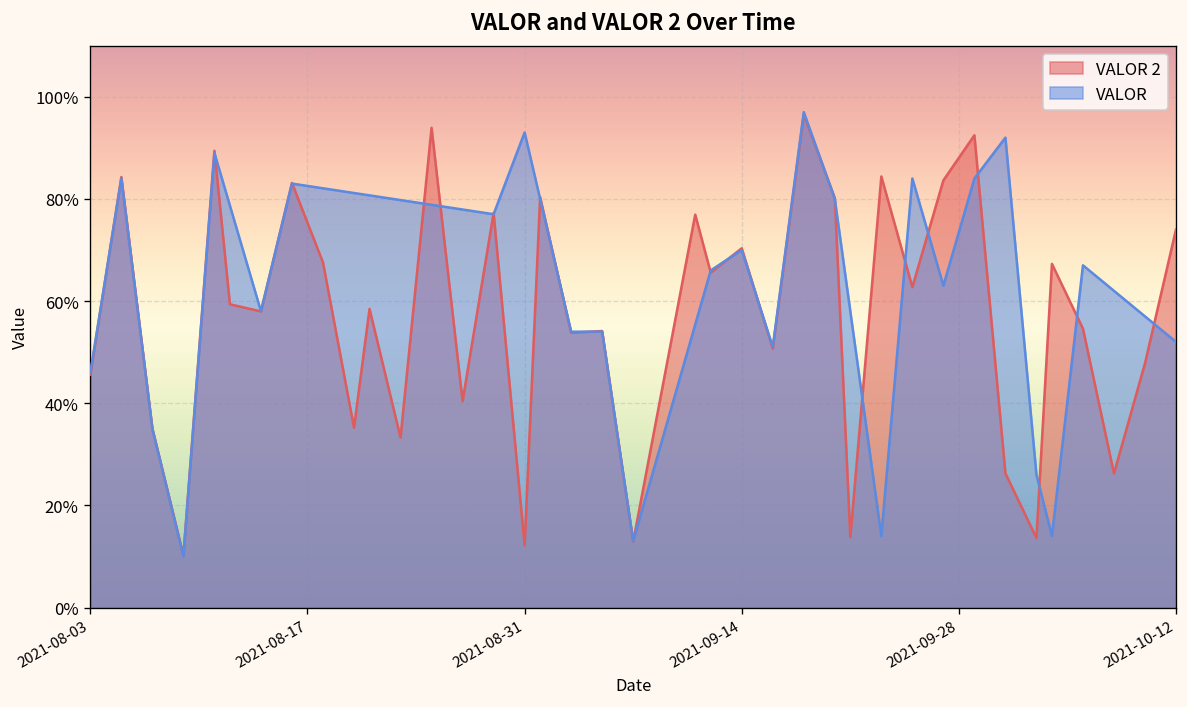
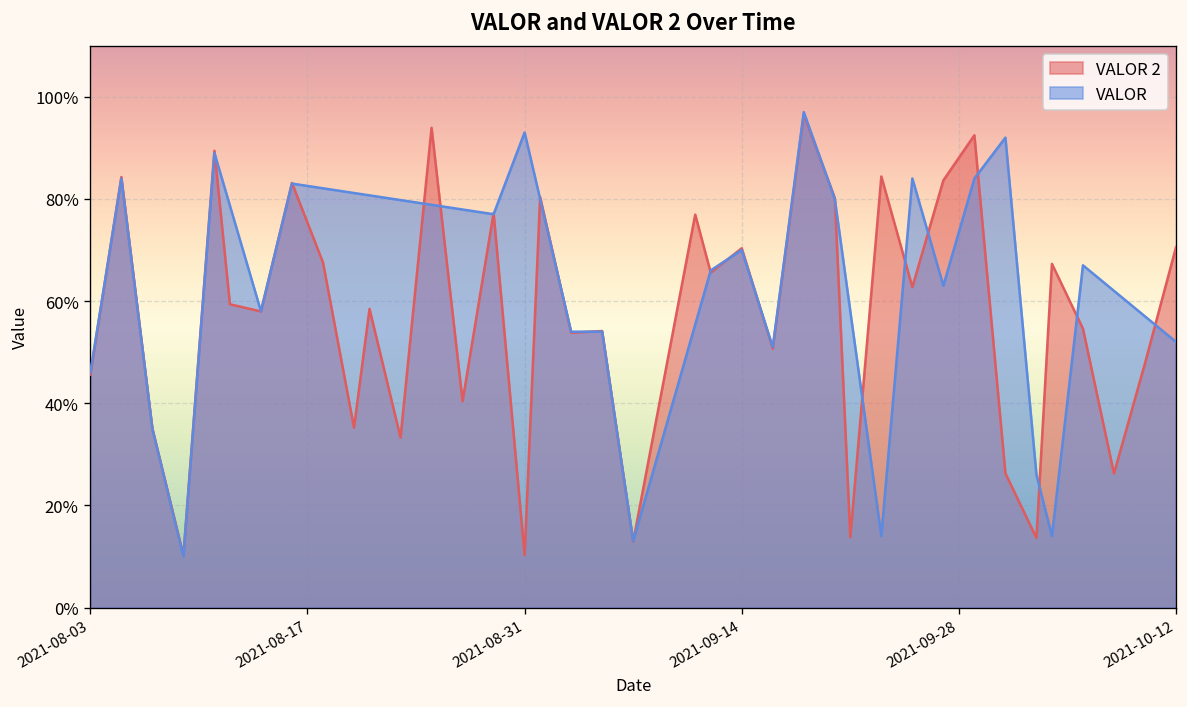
  {
    "VALOR 2": {
-     "2021-08-31": "12%",
-     "2021-10-12": "74%"
+     "2021-08-31": "10%",
+     "2021-10-12": "71%"
    },
    "VALOR": {
      "2021-08-31": "93%",
      "2021-10-12": "52%"
    }
  }
